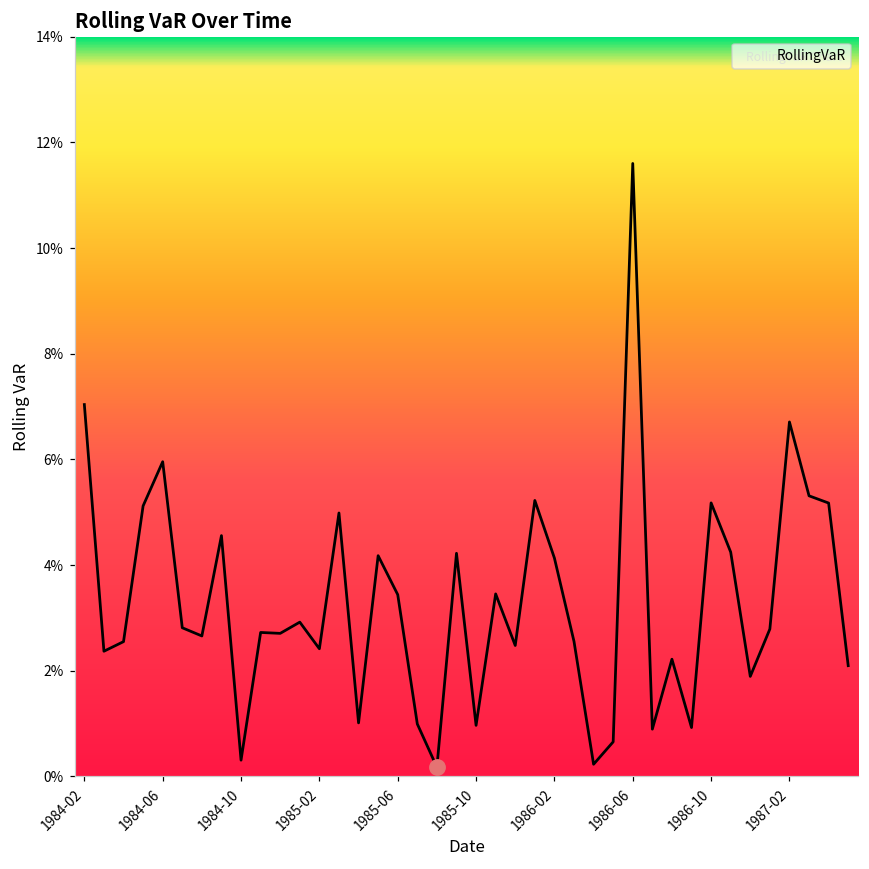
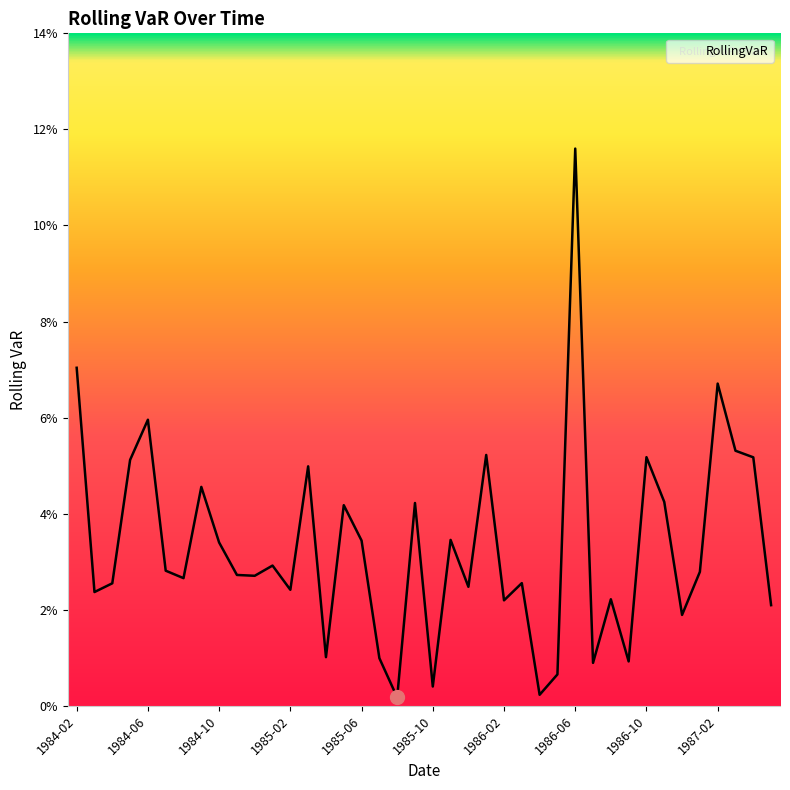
  {
    "RollingVaR": {
      "1984-02": "7.0%",
      "1984-06": "6.0%",
-     "1984-10": "0.3%",
+     "1984-10": "3.4%",
      "1985-02": "2.4%",
      "1985-06": "3.4%",
-     "1985-10": "1.0%",
-     "1986-02": "4.1%",
+     "1985-10": "0.4%",
+     "1986-02": "2.2%",
      "1986-06": "11.6%",
      "1986-10": "5.2%",
      "1987-02": "6.7%"
    }
  }
